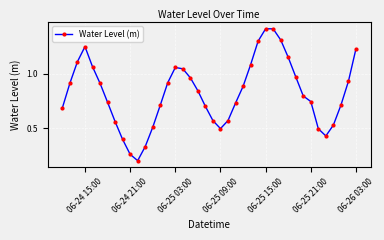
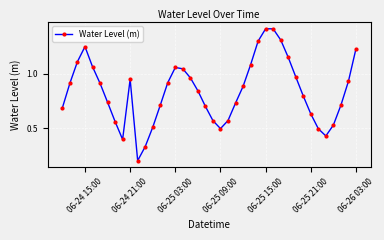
  {
    "06-24 15:00": 1.25,
-   "06-24 21:00": 0.26,
+   "06-24 21:00": 0.95,
    "06-25 03:00": 1.06,
    "06-25 09:00": 0.50,
    "06-25 15:00": 1.41,
-   "06-25 21:00": 0.75,
+   "06-25 21:00": 0.63,
    "06-26 03:00": 1.23
  }
